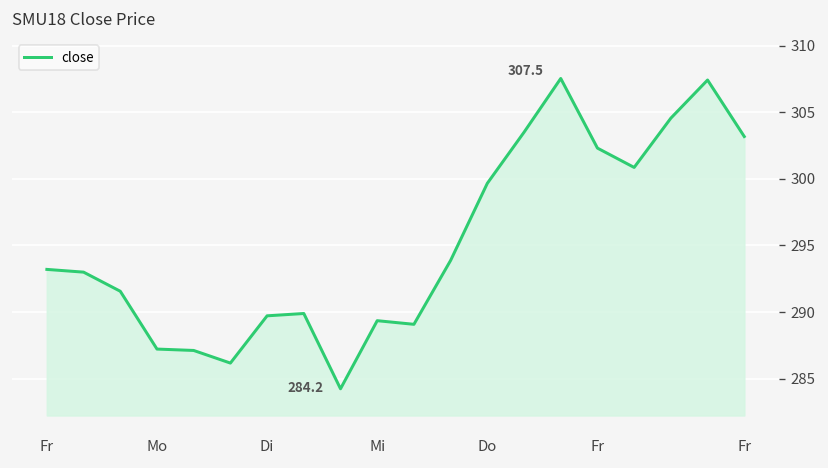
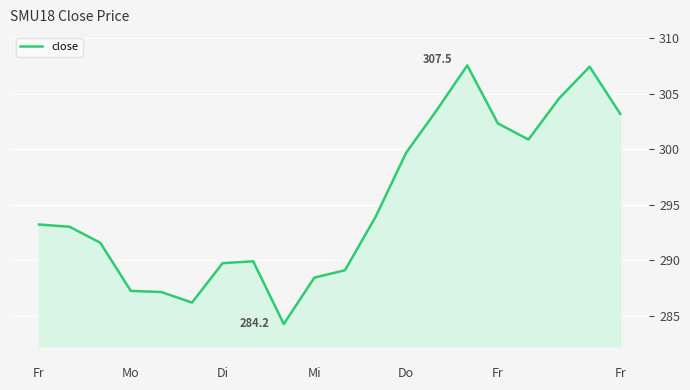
  {
    "Mo": 287.2,
    "Di": 289.7,
-   "Mi": 289.4,
+   "Mi": 288.4,
    "Do": 299.7
  }
